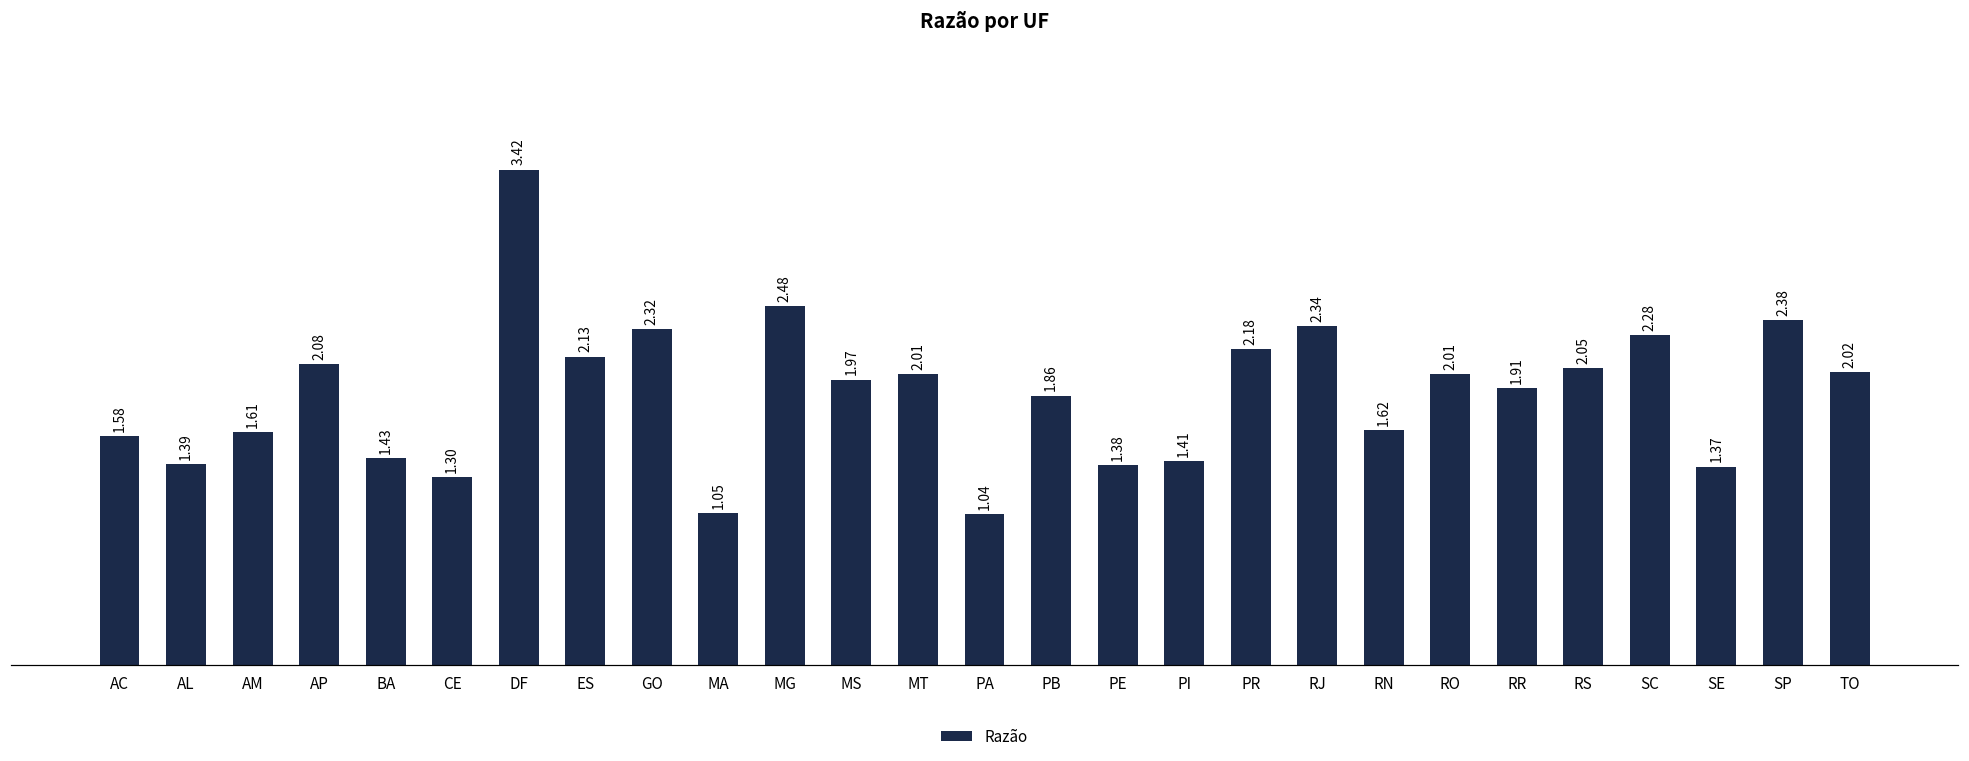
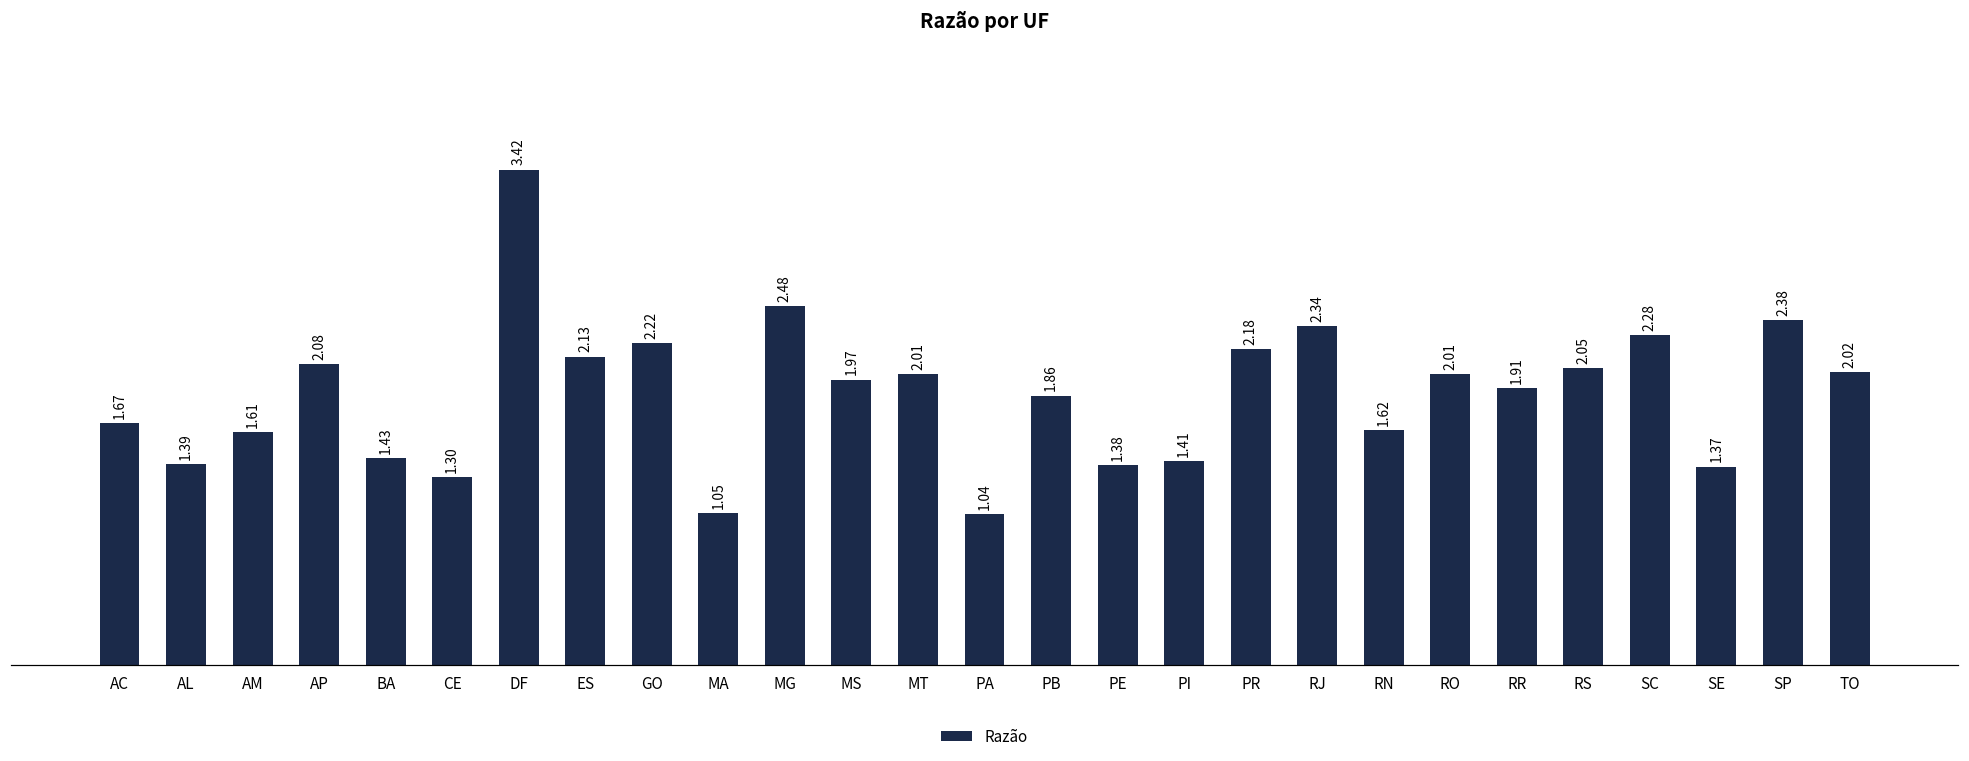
  {
-   "AC": 1.58,
+   "AC": 1.67,
    "AL": 1.39,
    "AM": 1.61,
    "AP": 2.08,
    "BA": 1.43,
    "CE": 1.30,
    "DF": 3.42,
    "ES": 2.13,
-   "GO": 2.32,
+   "GO": 2.22,
    "MA": 1.05,
    "MG": 2.48,
    "MS": 1.97,
    "MT": 2.01,
    "PA": 1.04,
    "PB": 1.86,
    "PE": 1.38,
    "PI": 1.41,
    "PR": 2.18,
    "RJ": 2.34,
    "RN": 1.62,
    "RO": 2.01,
    "RR": 1.91,
    "RS": 2.05,
    "SC": 2.28,
    "SE": 1.37,
    "SP": 2.38,
    "TO": 2.02
  }
